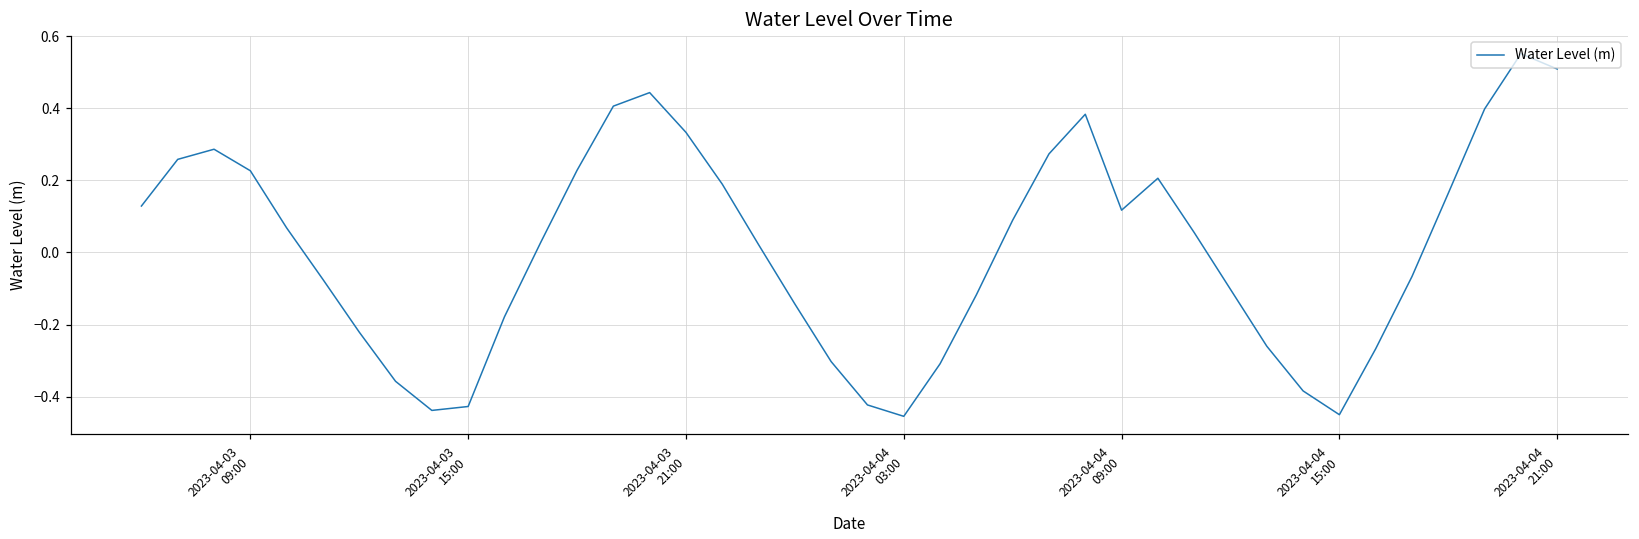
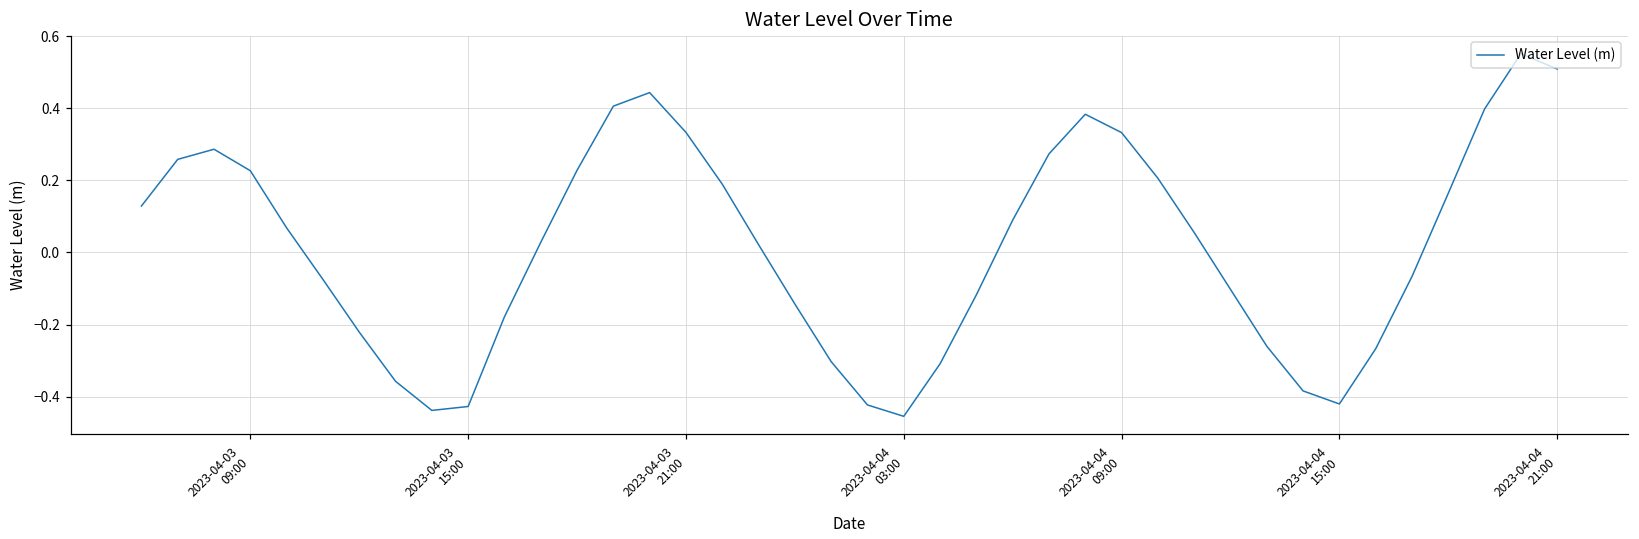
  {
    "2023-04-03 09:00": 0.23,
    "2023-04-03 15:00": -0.43,
    "2023-04-03 21:00": 0.33,
    "2023-04-04 03:00": -0.45,
-   "2023-04-04 09:00": 0.12,
-   "2023-04-04 15:00": -0.45,
+   "2023-04-04 09:00": 0.33,
+   "2023-04-04 15:00": -0.42,
    "2023-04-04 21:00": 0.51
  }
